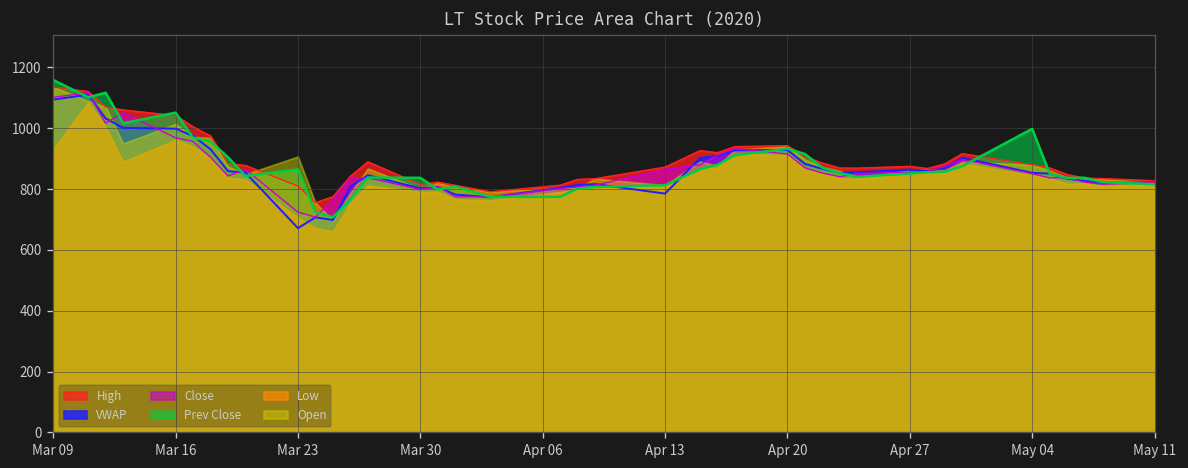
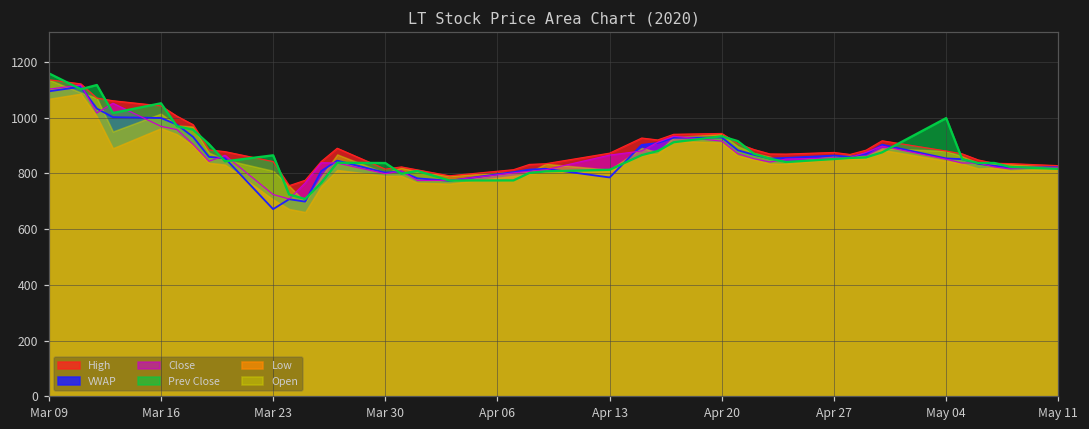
  {
    "High": {
-     "Mar 23": 810,
+     "Mar 23": 840,
      "Mar 30": 820,
      "Apr 27": 870
    },
    "VWAP": {
      "Mar 16": 1000,
      "Mar 23": 670,
      "Apr 13": 790
    },
    "Close": {
      "Mar 23": 720
    },
    "Prev Close": {
      "Mar 09": 1160,
      "Mar 23": 860,
      "Mar 30": 840,
      "May 04": 1000
    },
    "Low": {
-     "Mar 09": 930,
+     "Mar 09": 1070,
      "Mar 23": 710
    },
    "Open": {
      "Mar 16": 1010,
-     "Mar 23": 910
+     "Mar 23": 810
    }
  }
